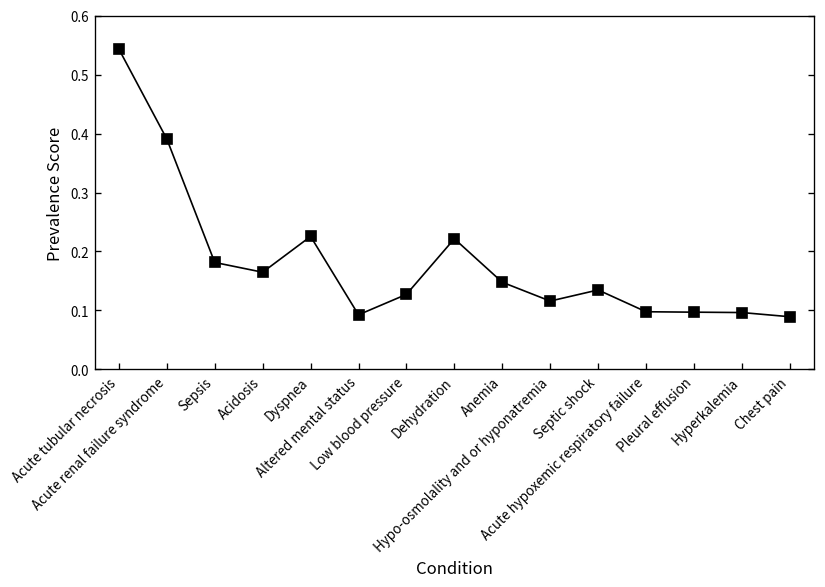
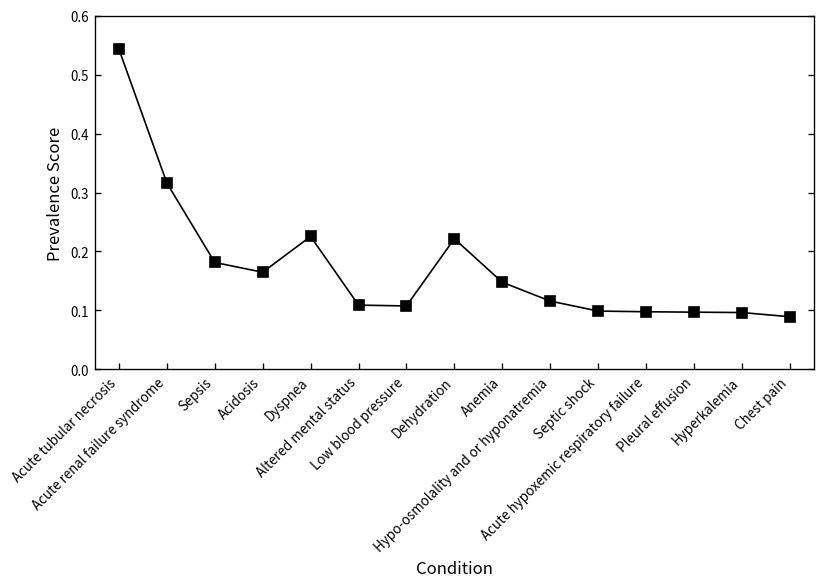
  {
    "Acute tubular necrosis": 0.54,
-   "Acute renal failure syndrome": 0.39,
+   "Acute renal failure syndrome": 0.32,
    "Sepsis": 0.18,
    "Acidosis": 0.16,
    "Dyspnea": 0.23,
-   "Altered mental status": 0.09,
-   "Low blood pressure": 0.13,
+   "Altered mental status": 0.11,
+   "Low blood pressure": 0.11,
    "Dehydration": 0.22,
    "Anemia": 0.15,
    "Hypo-osmolality and or hyponatremia": 0.12,
-   "Septic shock": 0.13,
+   "Septic shock": 0.10,
    "Acute hypoxemic respiratory failure": 0.10,
    "Pleural effusion": 0.10,
    "Hyperkalemia": 0.10,
    "Chest pain": 0.09
  }
